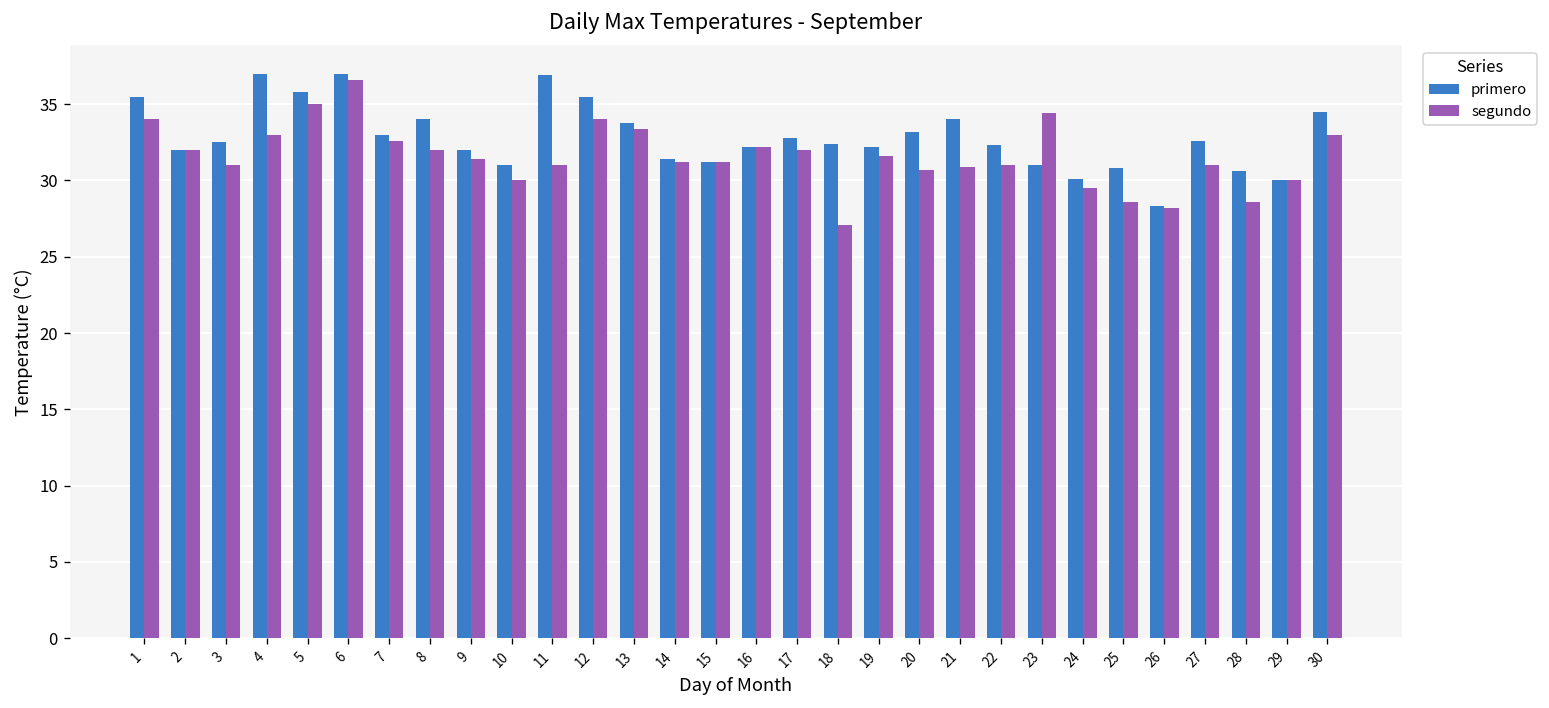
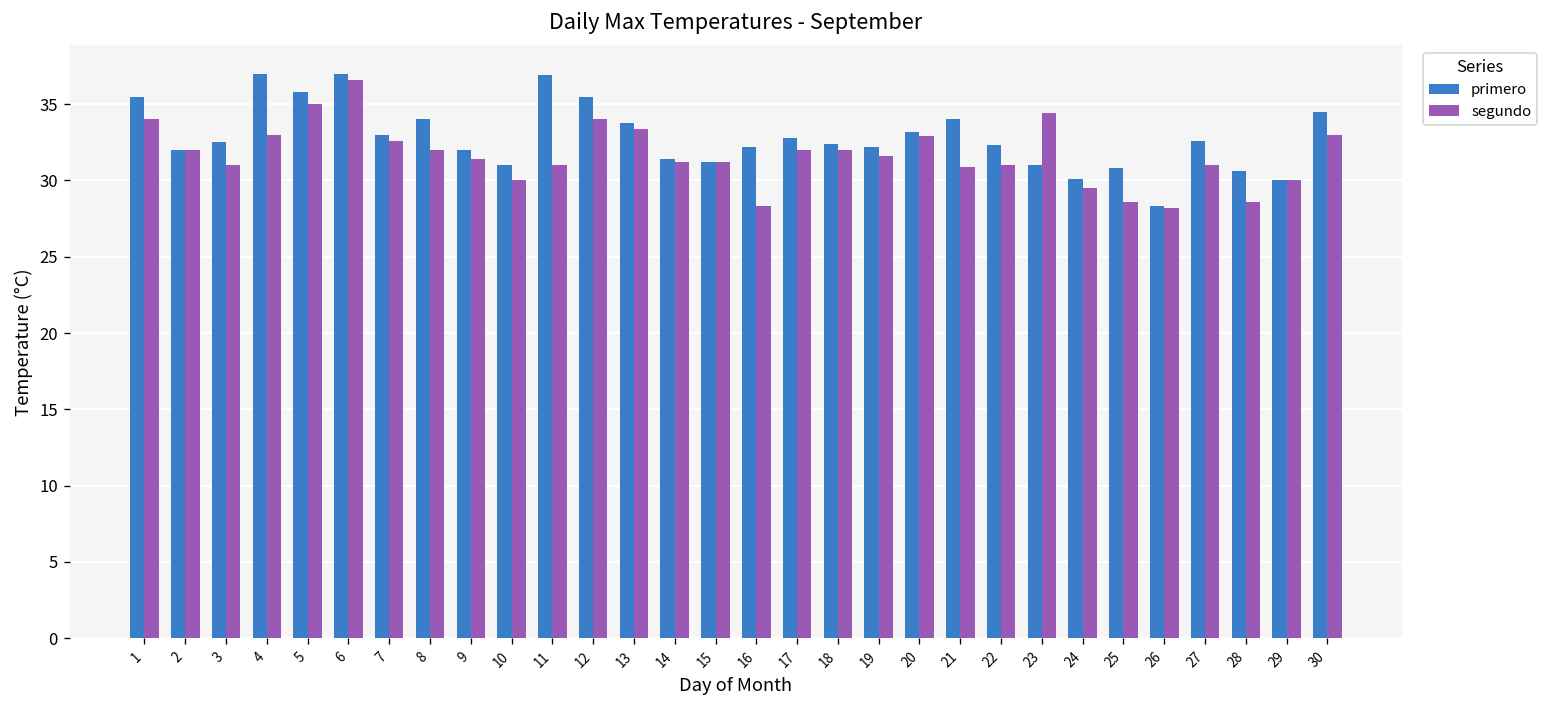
  {
    "primero": {
      "1": 35.5,
      "2": 32.0,
      "3": 32.5,
      "4": 37.0,
      "5": 35.8,
      "6": 37.0,
      "7": 33.0,
      "8": 34.0,
      "9": 32.0,
      "10": 31.0,
      "11": 36.9,
      "12": 35.5,
      "13": 33.8,
      "14": 31.4,
      "15": 31.2,
      "16": 32.2,
      "17": 32.8,
      "18": 32.4,
      "19": 32.2,
      "20": 33.2,
      "21": 34.0,
      "22": 32.3,
      "23": 31.0,
      "24": 30.1,
      "25": 30.8,
      "26": 28.3,
      "27": 32.6,
      "28": 30.6,
      "29": 30.0,
      "30": 34.5
    },
    "segundo": {
      "1": 34.0,
      "2": 32.0,
      "3": 31.0,
      "4": 33.0,
      "5": 35.0,
      "6": 36.6,
      "7": 32.6,
      "8": 32.0,
      "9": 31.4,
      "10": 30.0,
      "11": 31.0,
      "12": 34.0,
      "13": 33.4,
      "14": 31.2,
      "15": 31.2,
-     "16": 32.2,
+     "16": 28.3,
      "17": 32.0,
-     "18": 27.1,
+     "18": 32.0,
      "19": 31.6,
-     "20": 30.7,
+     "20": 32.9,
      "21": 30.9,
      "22": 31.0,
      "23": 34.4,
      "24": 29.5,
      "25": 28.6,
      "26": 28.2,
      "27": 31.0,
      "28": 28.6,
      "29": 30.0,
      "30": 33.0
    }
  }
